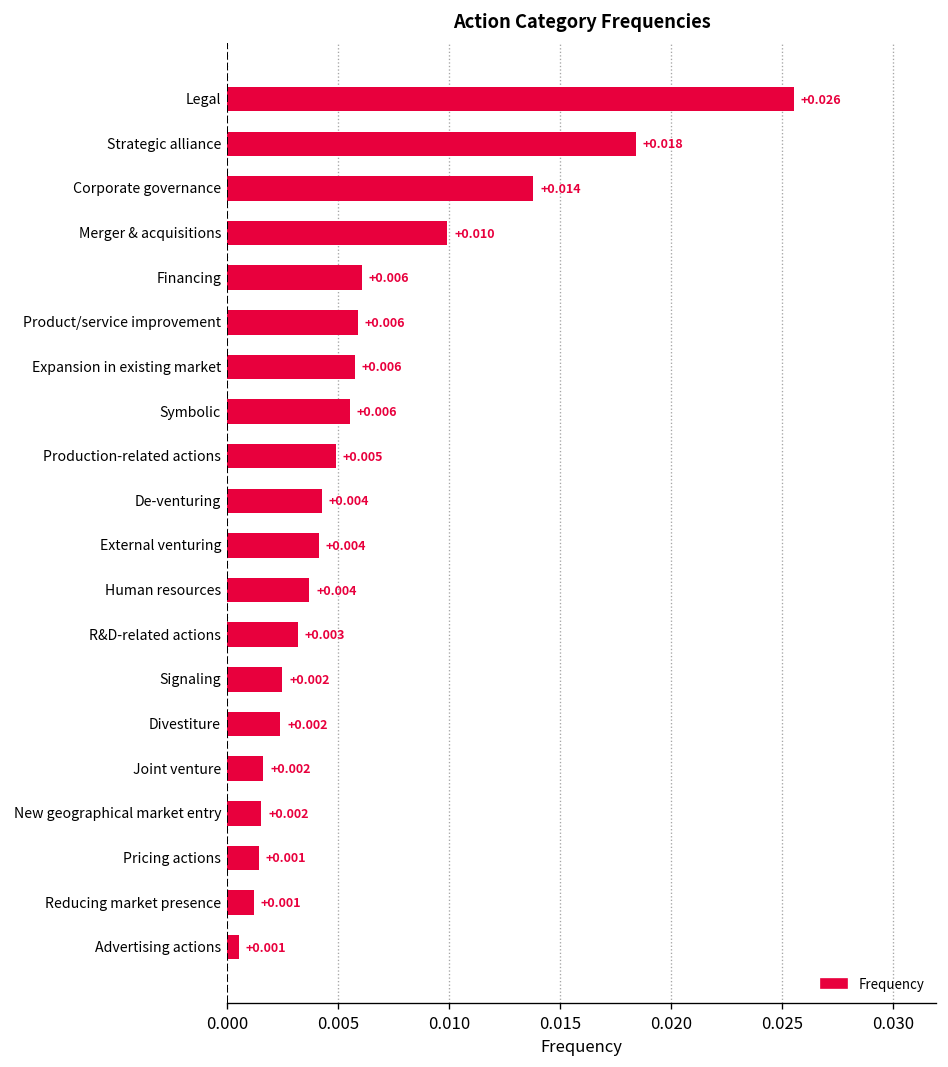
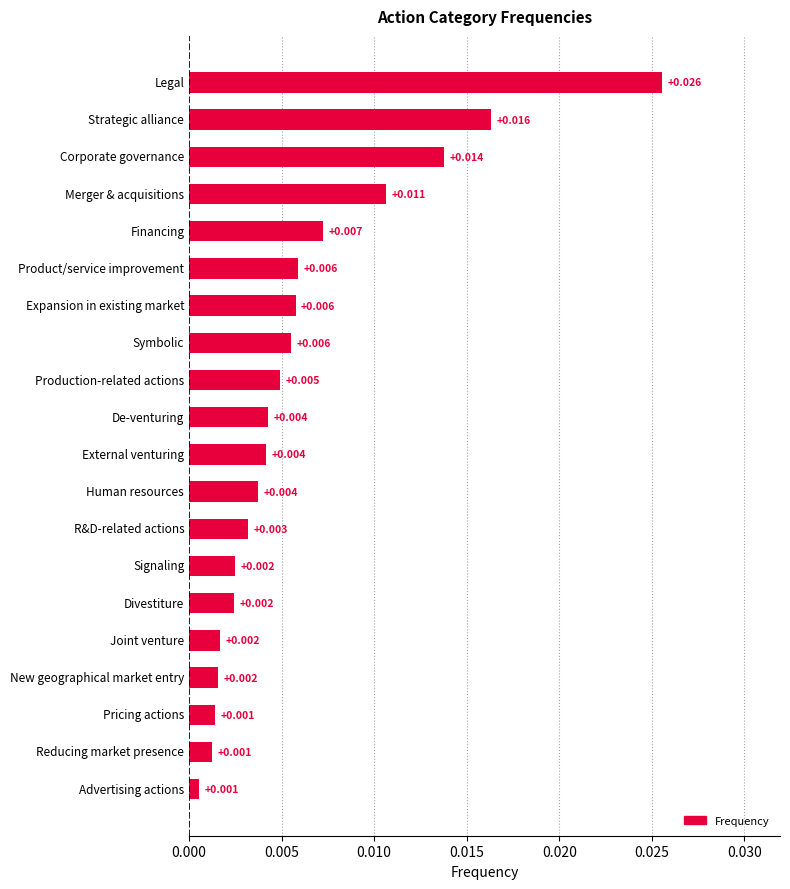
  {
    "Legal": "+0.026",
-   "Strategic alliance": "+0.018",
+   "Strategic alliance": "+0.016",
    "Corporate governance": "+0.014",
-   "Merger & acquisitions": "+0.010",
-   "Financing": "+0.006",
+   "Merger & acquisitions": "+0.011",
+   "Financing": "+0.007",
    "Product/service improvement": "+0.006",
    "Expansion in existing market": "+0.006",
    "Symbolic": "+0.006",
    "Production-related actions": "+0.005",
    "De-venturing": "+0.004",
    "External venturing": "+0.004",
    "Human resources": "+0.004",
    "R&D-related actions": "+0.003",
    "Signaling": "+0.002",
    "Divestiture": "+0.002",
    "Joint venture": "+0.002",
    "New geographical market entry": "+0.002",
    "Pricing actions": "+0.001",
    "Reducing market presence": "+0.001",
    "Advertising actions": "+0.001"
  }
